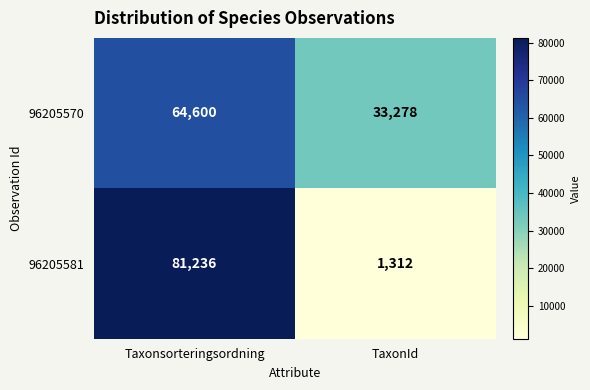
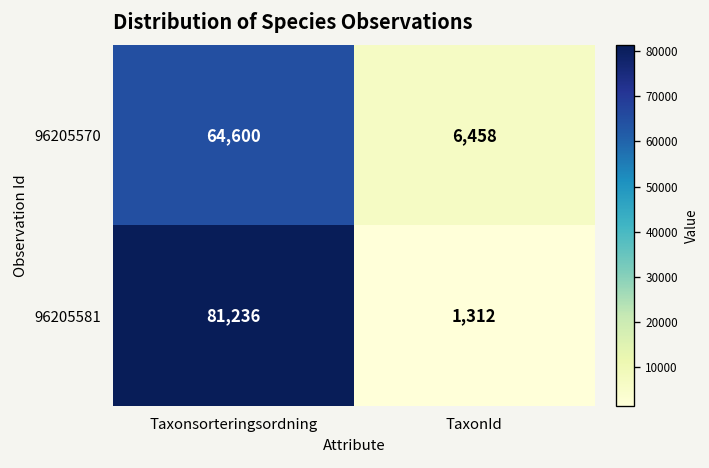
  {
    "96205570": {
      "Taxonsorteringsordning": "64,600",
-     "TaxonId": "33,278"
+     "TaxonId": "6,458"
    },
    "96205581": {
      "Taxonsorteringsordning": "81,236",
      "TaxonId": "1,312"
    }
  }
